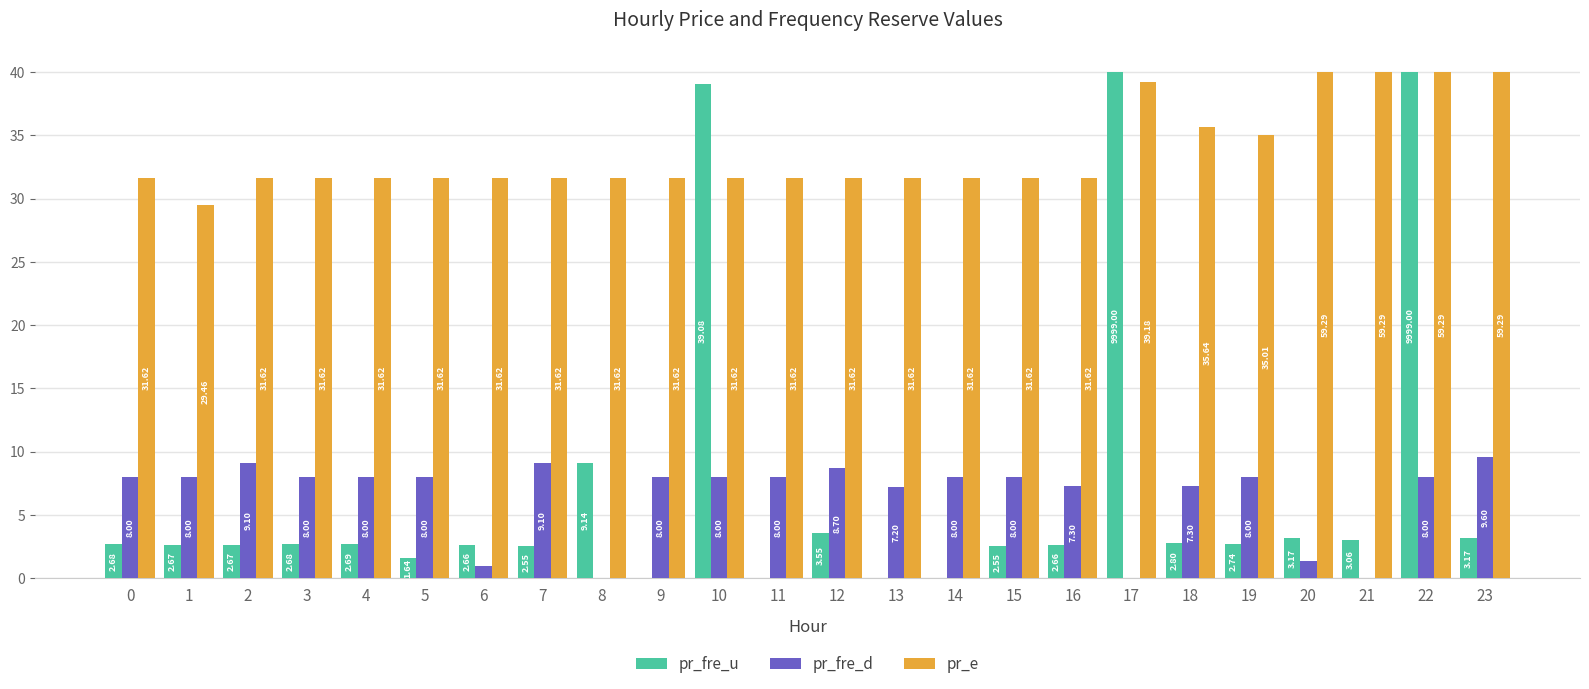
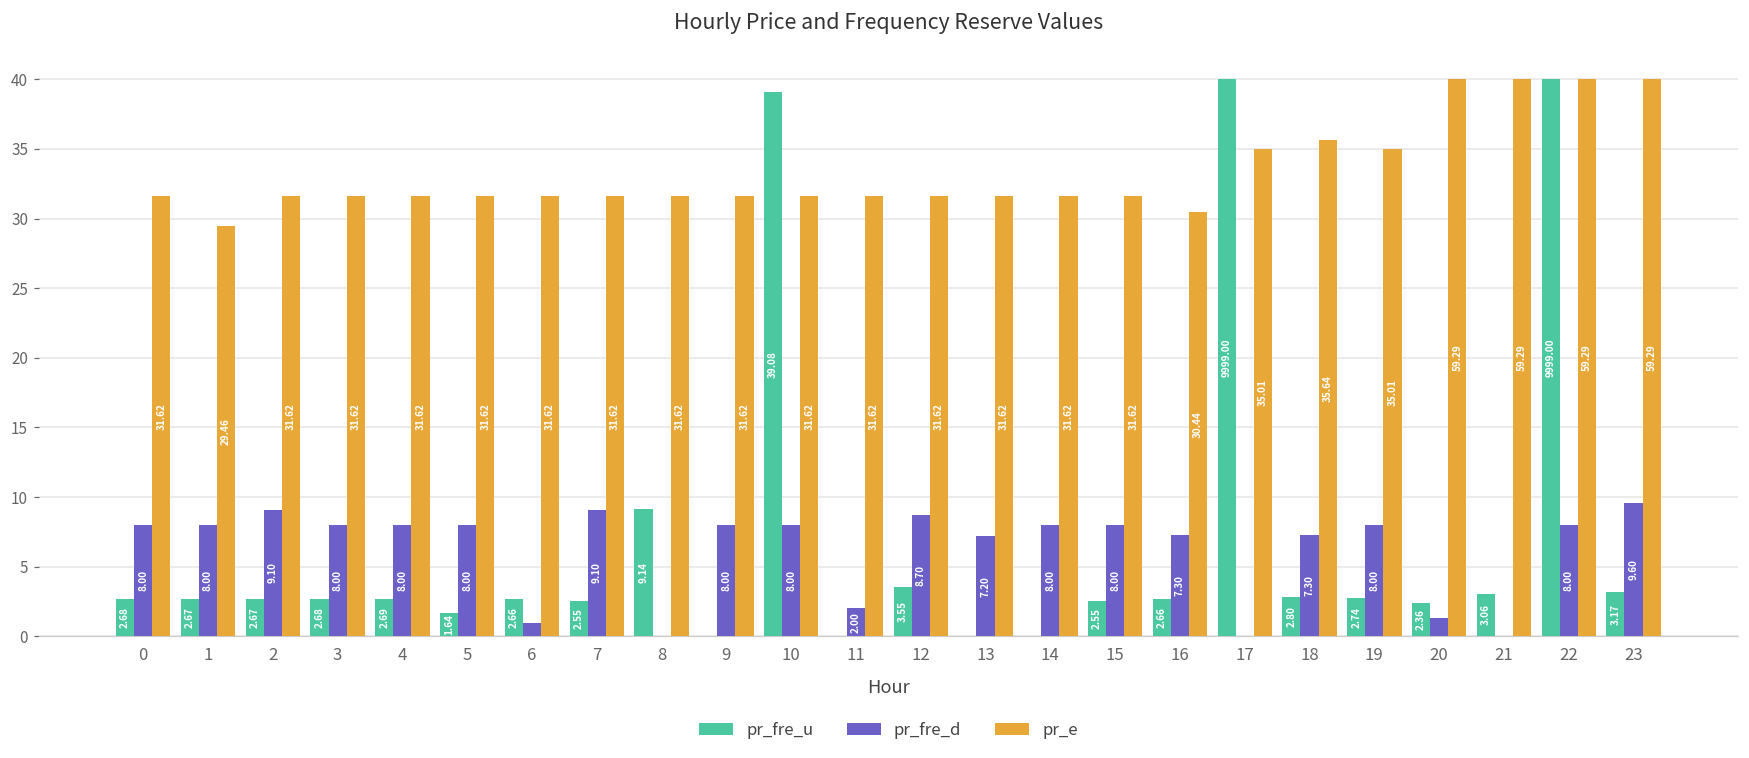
  {
    "pr_fre_u": {
      "0": 2.68,
      "1": 2.67,
      "2": 2.67,
      "3": 2.68,
      "4": 2.69,
      "5": 1.64,
      "6": 2.66,
      "7": 2.55,
      "8": 9.14,
      "10": 39.08,
      "12": 3.55,
      "15": 2.55,
      "16": 2.66,
      "18": 2.80,
      "19": 2.74,
-     "20": 3.17,
+     "20": 2.36,
      "21": 3.06,
      "23": 3.17
    },
    "pr_fre_d": {
      "0": 8.00,
      "1": 8.00,
      "2": 9.10,
      "3": 8.00,
      "4": 8.00,
      "5": 8.00,
      "7": 9.10,
      "9": 8.00,
      "10": 8.00,
-     "11": 8.00,
+     "11": 2.00,
      "12": 8.70,
      "13": 7.20,
      "14": 8.00,
      "15": 8.00,
      "16": 7.30,
      "18": 7.30,
      "19": 8.00,
      "22": 8.00,
      "23": 9.60
    },
    "pr_e": {
      "0": 31.62,
      "1": 29.46,
      "2": 31.62,
      "3": 31.62,
      "4": 31.62,
      "5": 31.62,
      "6": 31.62,
      "7": 31.62,
      "8": 31.62,
      "9": 31.62,
      "10": 31.62,
      "11": 31.62,
      "12": 31.62,
      "13": 31.62,
      "14": 31.62,
      "15": 31.62,
-     "16": 31.62,
-     "17": 39.18,
+     "16": 30.44,
+     "17": 35.01,
      "18": 35.64,
      "19": 35.01
    }
  }
